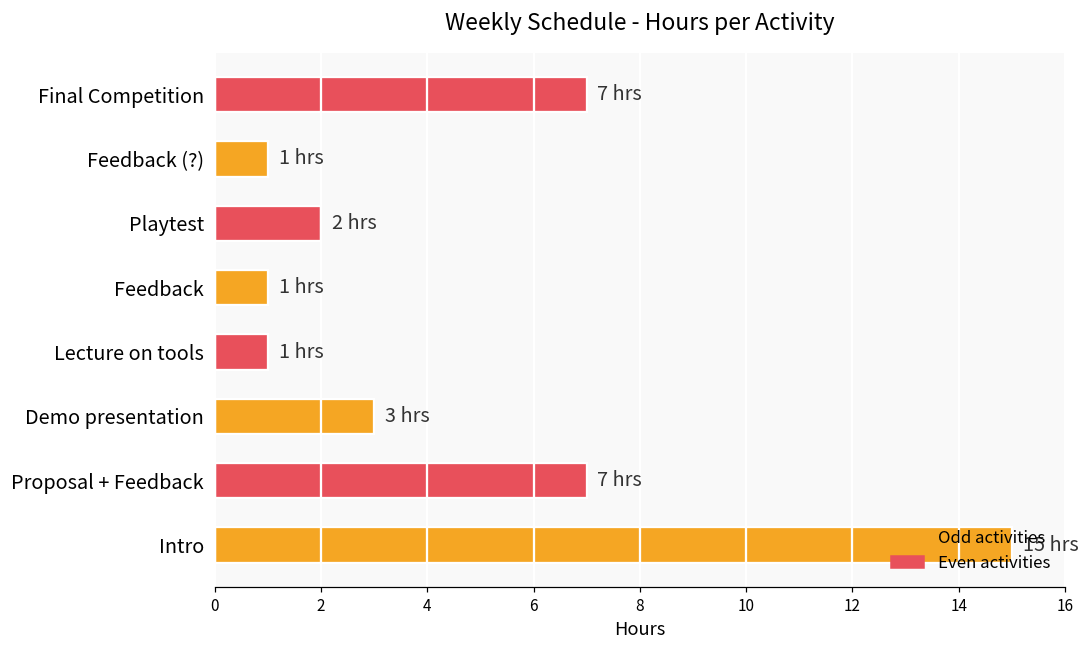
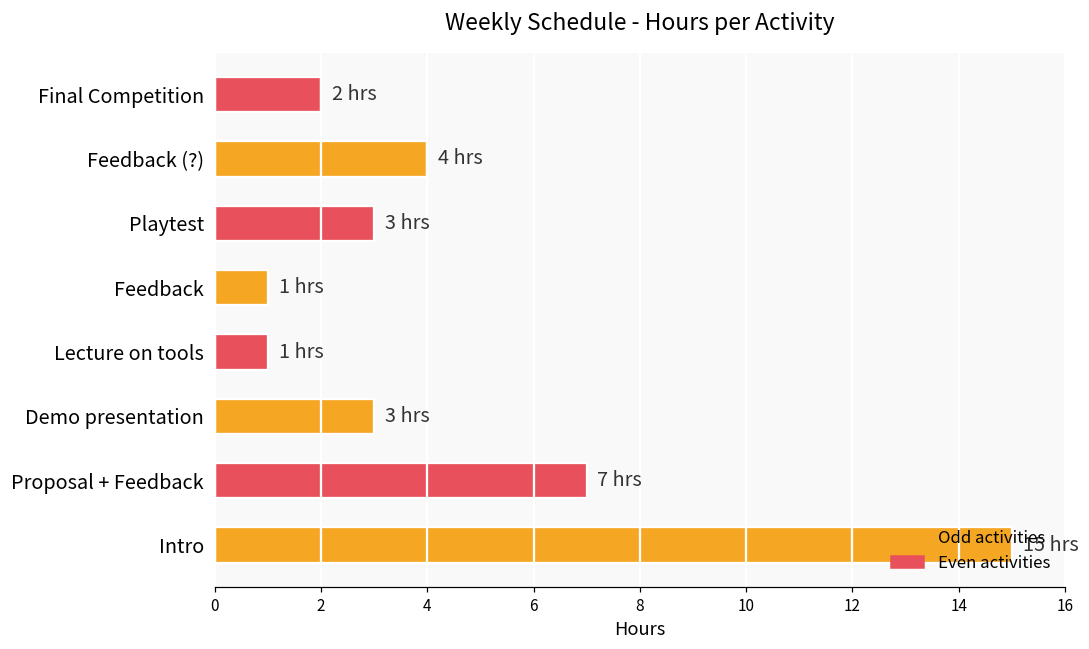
  {
-   "Final Competition": 7,
-   "Feedback (?)": 1,
-   "Playtest": 2,
+   "Final Competition": 2,
+   "Feedback (?)": 4,
+   "Playtest": 3,
    "Feedback": 1,
    "Lecture on tools": 1,
    "Demo presentation": 3,
    "Proposal + Feedback": 7,
    "Intro": 15
  }
